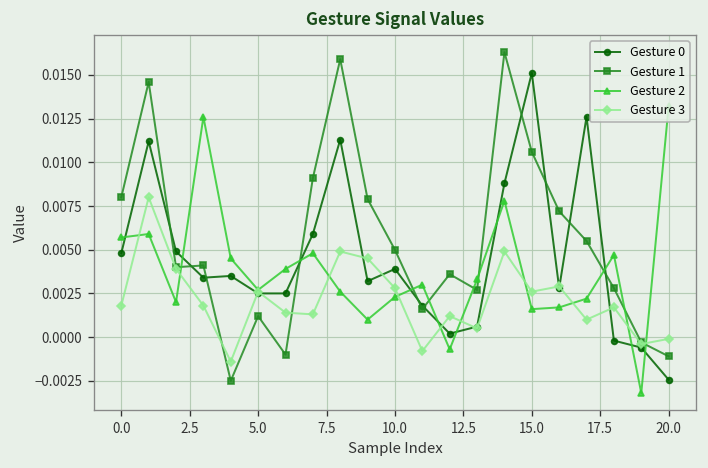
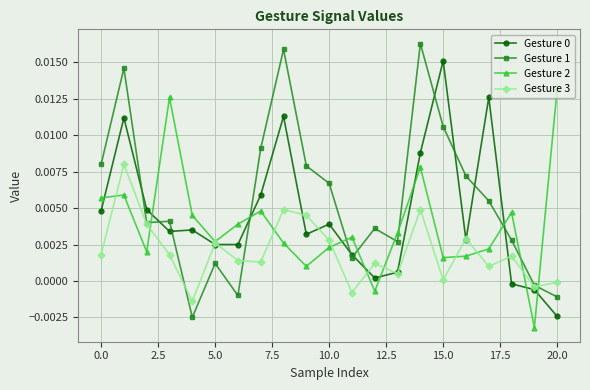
  {
    "Gesture 0": {
      "0.0": 0.0048,
      "10.0": 0.0039,
      "15.0": 0.0151,
      "20.0": -0.0024
    },
    "Gesture 1": {
      "0.0": 0.0080,
      "5.0": 0.0012,
-     "10.0": 0.0050,
+     "10.0": 0.0067,
      "15.0": 0.0106,
      "20.0": -0.0011
    },
    "Gesture 2": {
      "0.0": 0.0057,
      "10.0": 0.0023,
      "15.0": 0.0016
    },
    "Gesture 3": {
      "0.0": 0.0018,
      "10.0": 0.0028,
-     "15.0": 0.0026,
+     "15.0": 0.0001,
      "20.0": -0.0001
    }
  }
